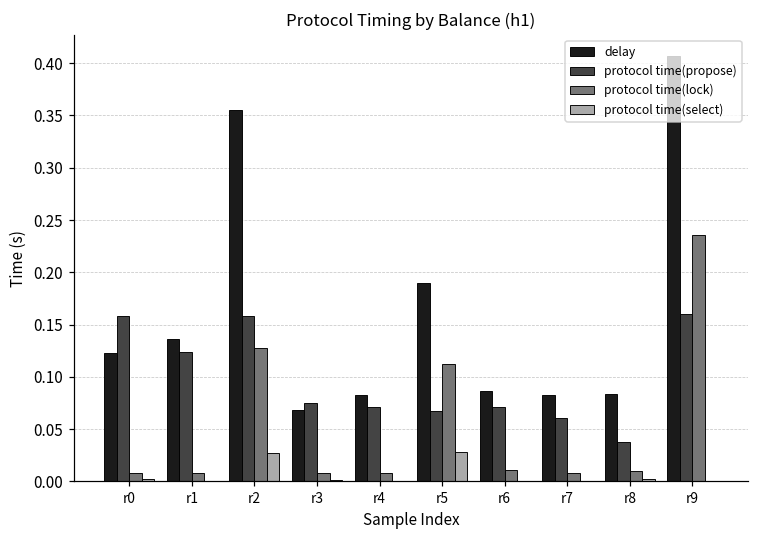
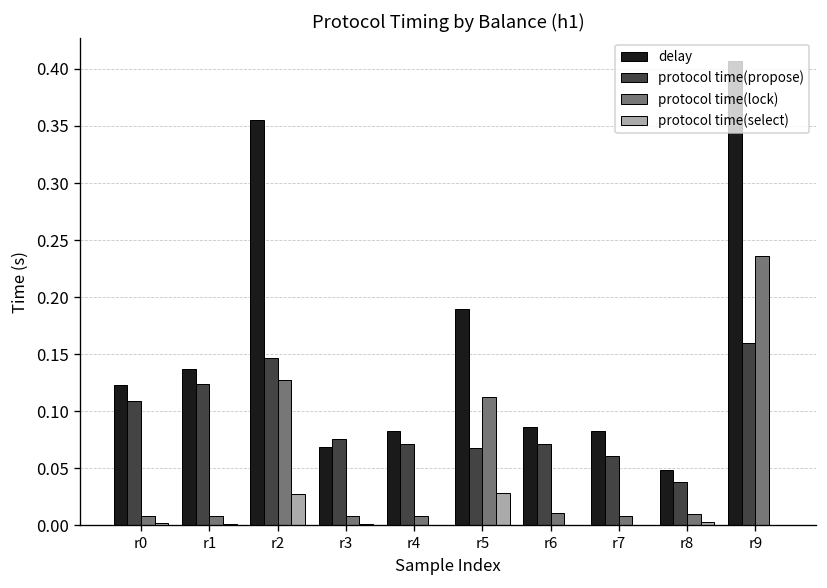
  {
    "delay": {
      "r0": 0.12,
      "r1": 0.14,
      "r2": 0.36,
      "r3": 0.07,
      "r4": 0.08,
      "r5": 0.19,
      "r6": 0.09,
      "r7": 0.08,
-     "r8": 0.08
+     "r8": 0.05
    },
    "protocol time(propose)": {
-     "r0": 0.16,
+     "r0": 0.11,
      "r1": 0.12,
-     "r2": 0.16,
+     "r2": 0.15,
      "r3": 0.08,
      "r4": 0.07,
      "r5": 0.07,
      "r6": 0.07,
      "r7": 0.06,
      "r8": 0.04,
      "r9": 0.16
    },
    "protocol time(lock)": {
      "r0": 0.01,
      "r1": 0.01,
      "r2": 0.13,
      "r3": 0.01,
      "r4": 0.01,
      "r5": 0.11,
      "r6": 0.01,
      "r7": 0.01,
      "r8": 0.01,
      "r9": 0.24
    },
    "protocol time(select)": {
      "r2": 0.03,
      "r5": 0.03,
      "r8": 0.00
    }
  }
